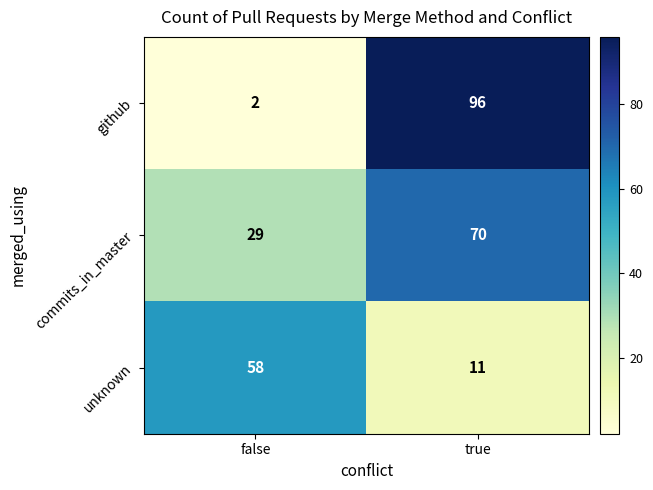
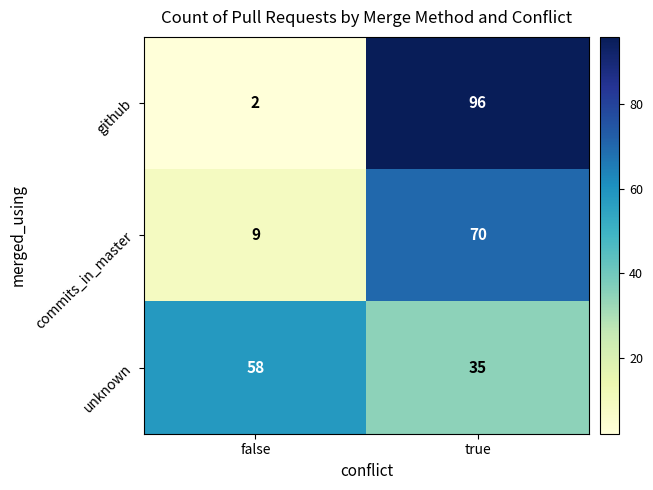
  {
    "github": {
      "false": 2,
      "true": 96
    },
    "commits_in_master": {
-     "false": 29,
+     "false": 9,
      "true": 70
    },
    "unknown": {
      "false": 58,
-     "true": 11
+     "true": 35
    }
  }
